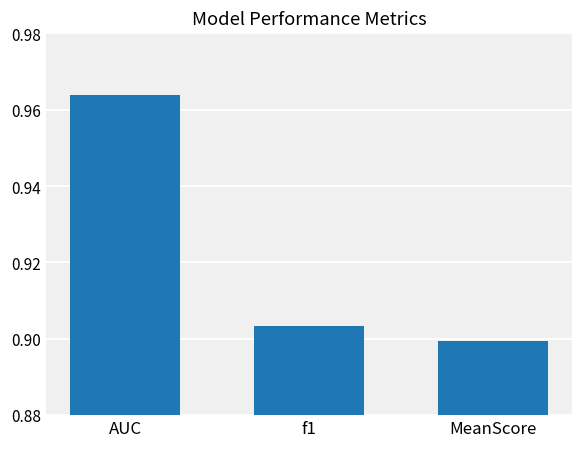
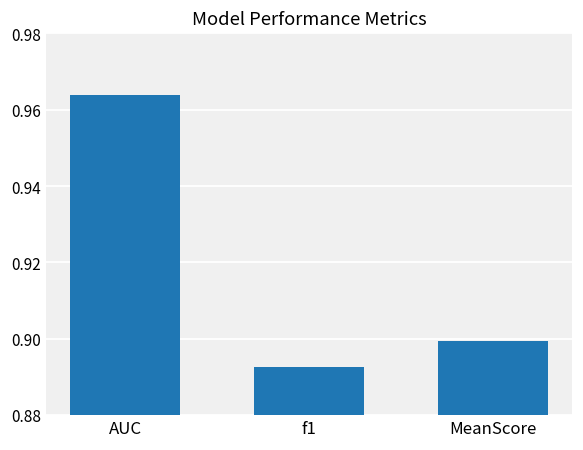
  {
    "AUC": 0.964,
-   "f1": 0.903,
+   "f1": 0.893,
    "MeanScore": 0.899
  }
